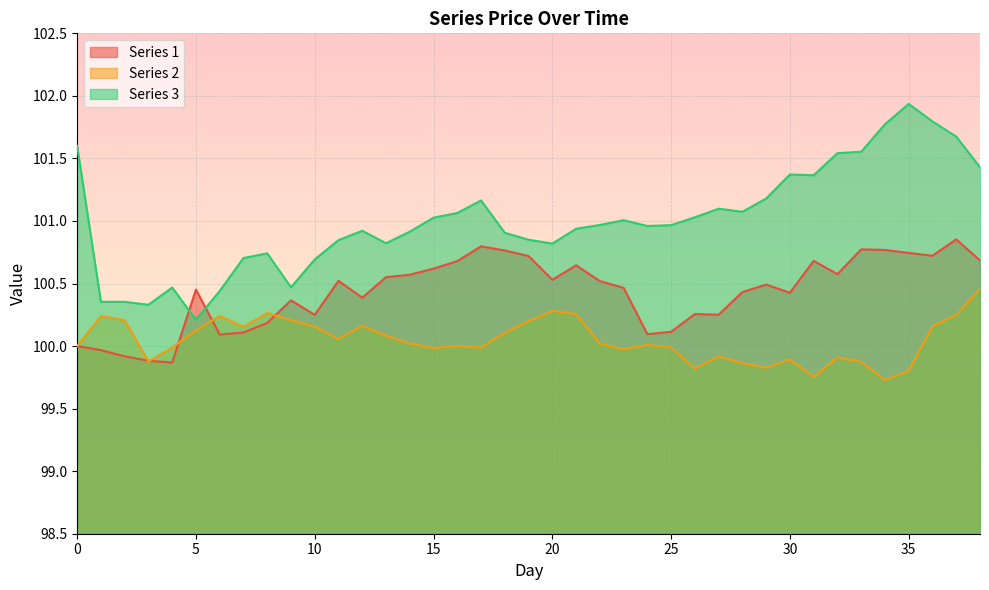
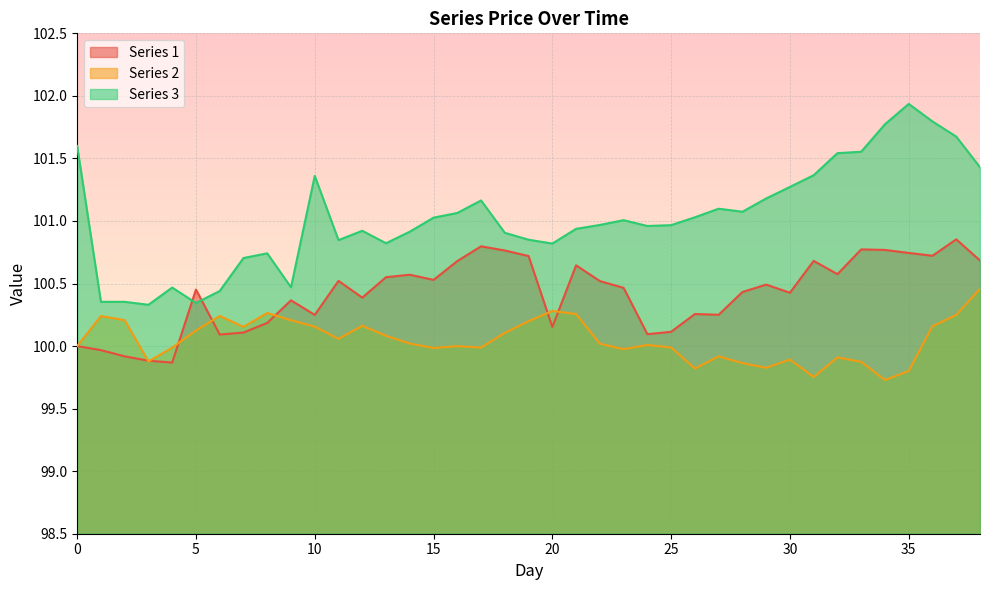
  {
    "Series 1": {
      "5": 100.45,
      "10": 100.25,
-     "15": 100.62,
-     "20": 100.53,
+     "15": 100.53,
+     "20": 100.15,
      "25": 100.11,
      "30": 100.43,
      "35": 100.74
    },
    "Series 2": {
      "5": 100.12,
      "10": 100.16,
      "15": 99.98,
      "20": 100.28,
      "25": 99.99,
      "30": 99.89,
      "35": 99.80
    },
    "Series 3": {
      "0": 101.60,
-     "5": 100.21,
-     "10": 100.69,
+     "5": 100.34,
+     "10": 101.36,
      "15": 101.03,
      "20": 100.82,
      "25": 100.97,
-     "30": 101.37,
+     "30": 101.27,
      "35": 101.94
    }
  }
